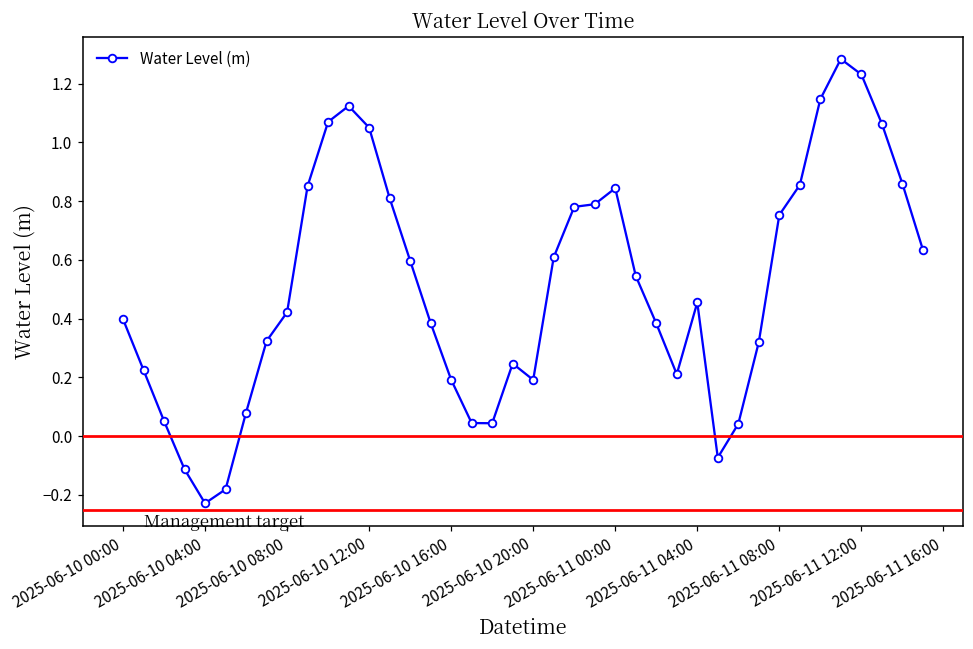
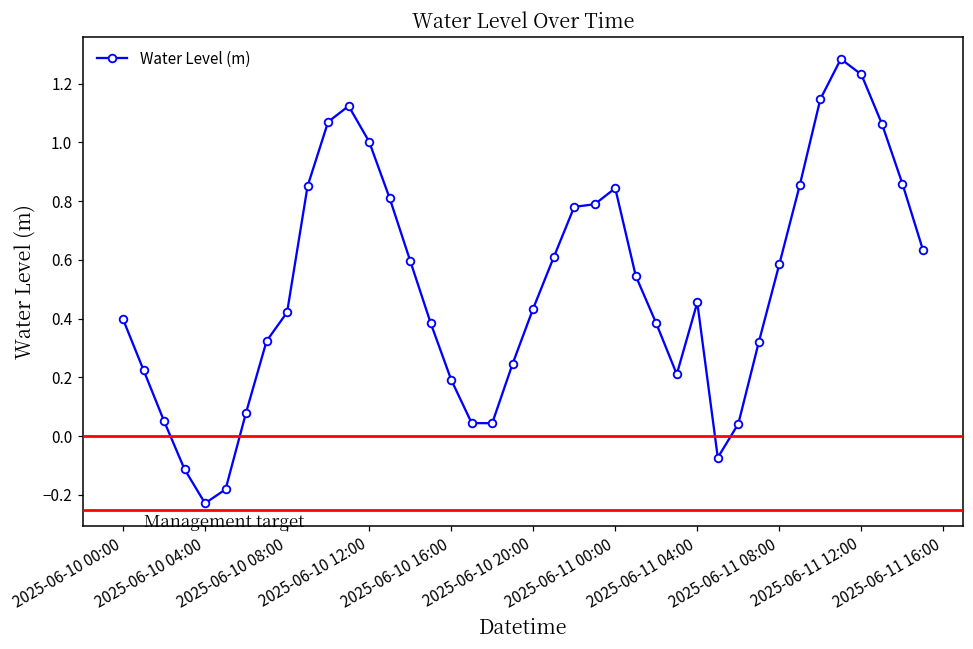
  {
    "2025-06-10 00:00": 0.40,
    "2025-06-10 04:00": -0.23,
    "2025-06-10 08:00": 0.42,
-   "2025-06-10 12:00": 1.05,
+   "2025-06-10 12:00": 1.00,
    "2025-06-10 16:00": 0.19,
-   "2025-06-10 20:00": 0.19,
+   "2025-06-10 20:00": 0.43,
    "2025-06-11 00:00": 0.84,
    "2025-06-11 04:00": 0.46,
-   "2025-06-11 08:00": 0.75,
+   "2025-06-11 08:00": 0.59,
    "2025-06-11 12:00": 1.23
  }
